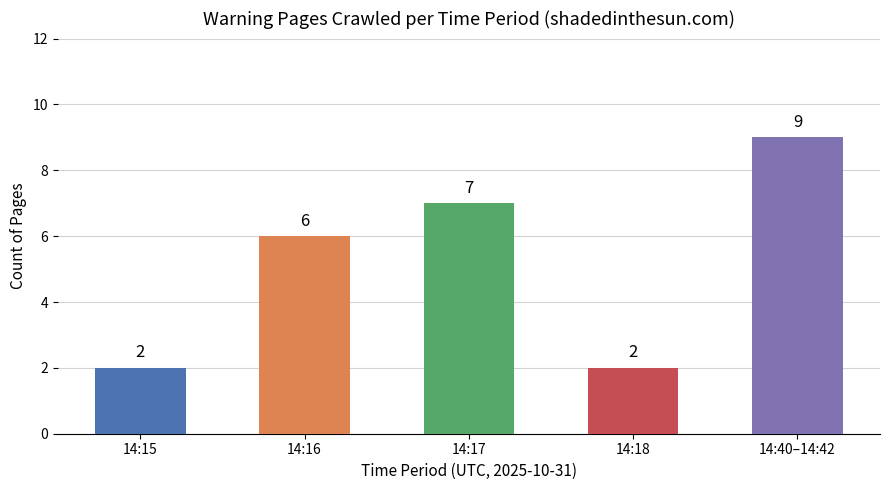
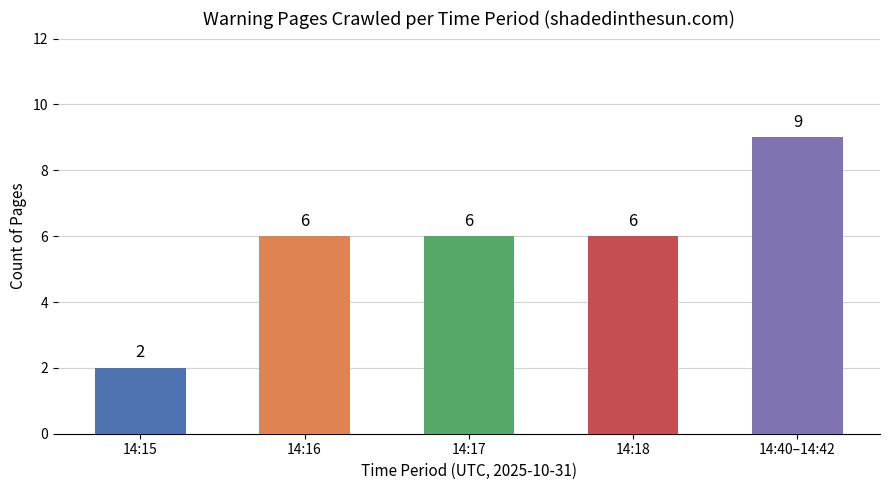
  {
    "14:15": 2,
    "14:16": 6,
-   "14:17": 7,
-   "14:18": 2,
+   "14:17": 6,
+   "14:18": 6,
    "14:40–14:42": 9
  }
